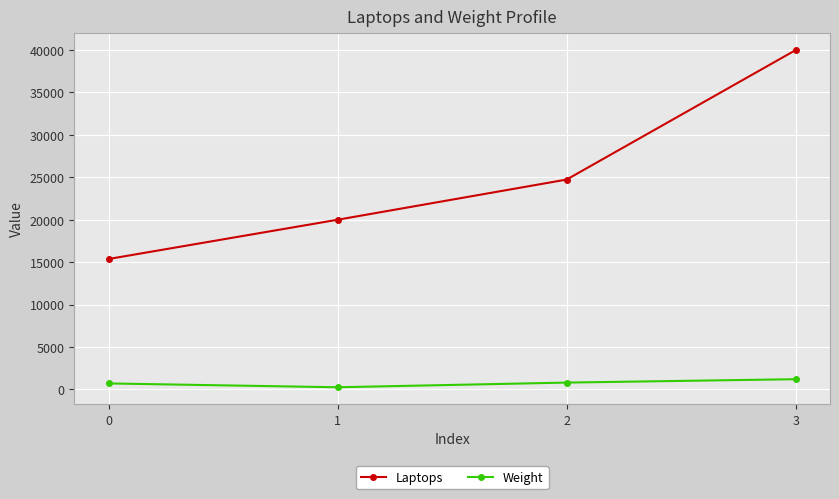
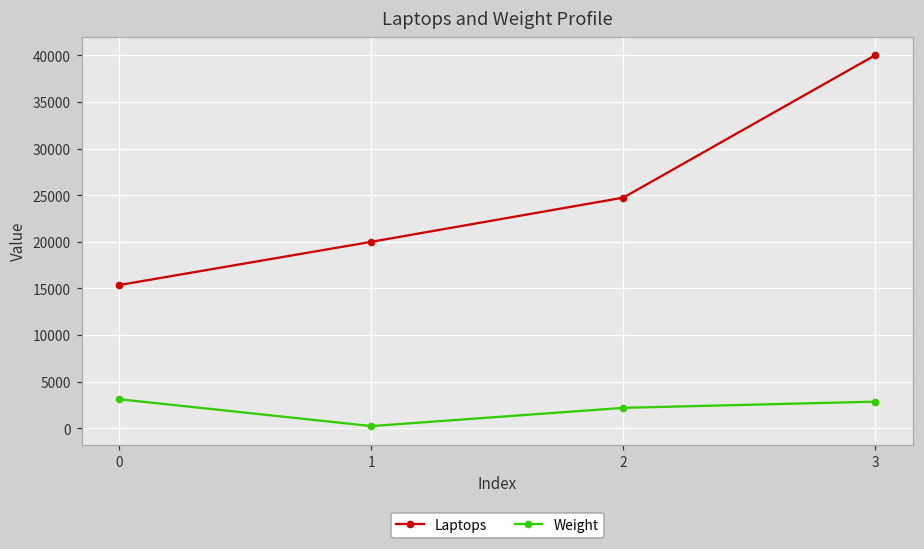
  {
    "Laptops": {
      "0": 15000,
      "1": 20000,
      "2": 25000,
      "3": 40000
    },
    "Weight": {
-     "0": 1000,
+     "0": 3000,
      "1": 0,
-     "2": 1000,
-     "3": 1000
+     "2": 2000,
+     "3": 3000
    }
  }
